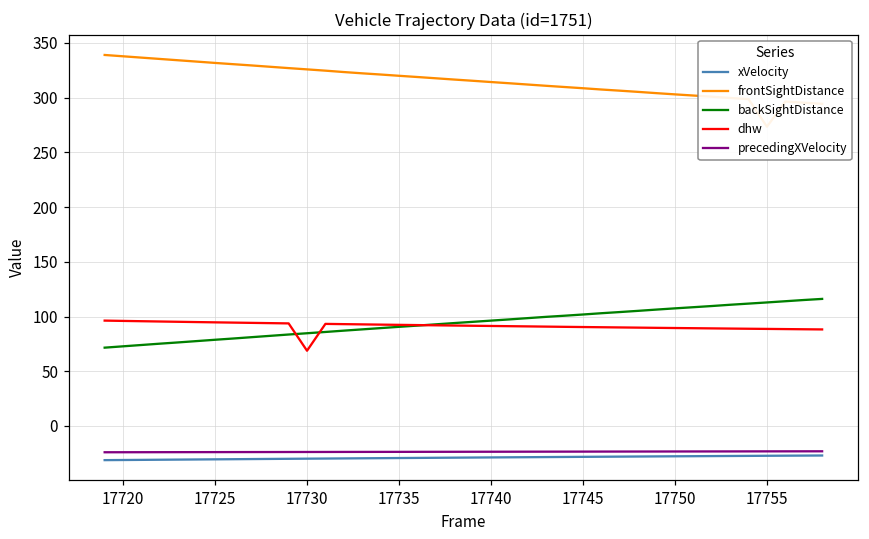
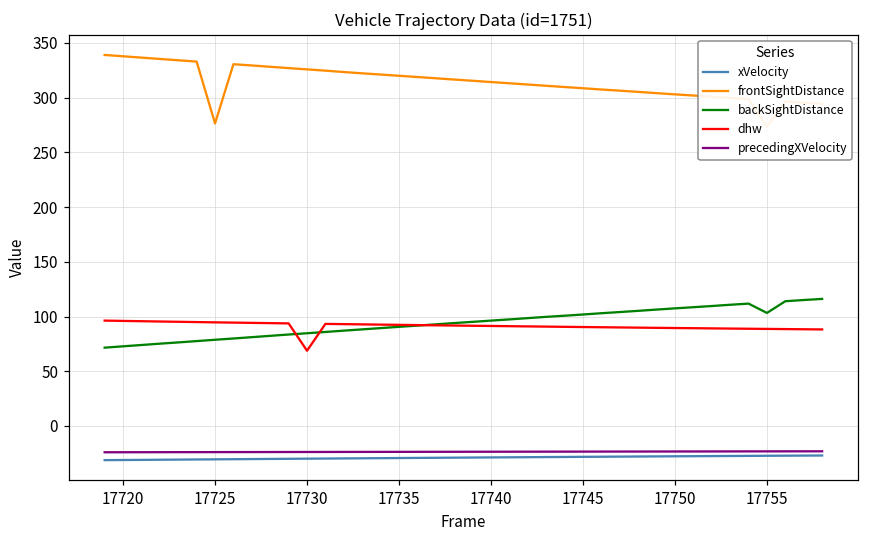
  {
    "xVelocity": {
      "17720": -30,
      "17725": -30,
      "17730": -30,
      "17735": -30,
      "17740": -30,
      "17745": -30,
      "17750": -30,
      "17755": -30
    },
    "frontSightDistance": {
      "17720": 340,
-     "17725": 330,
+     "17725": 280,
      "17730": 330,
      "17735": 320,
      "17740": 310,
      "17745": 310,
      "17750": 300
    },
    "backSightDistance": {
      "17720": 70,
      "17725": 80,
      "17730": 80,
      "17740": 100,
      "17745": 100,
      "17750": 110,
-     "17755": 110
+     "17755": 100
    },
    "dhw": {
      "17720": 100,
      "17725": 90,
      "17730": 70,
      "17740": 90,
      "17745": 90,
      "17750": 90,
      "17755": 90
    },
    "precedingXVelocity": {
      "17720": -20,
      "17725": -20,
      "17730": -20,
      "17735": -20,
      "17740": -20,
      "17745": -20,
      "17750": -20,
      "17755": -20
    }
  }
